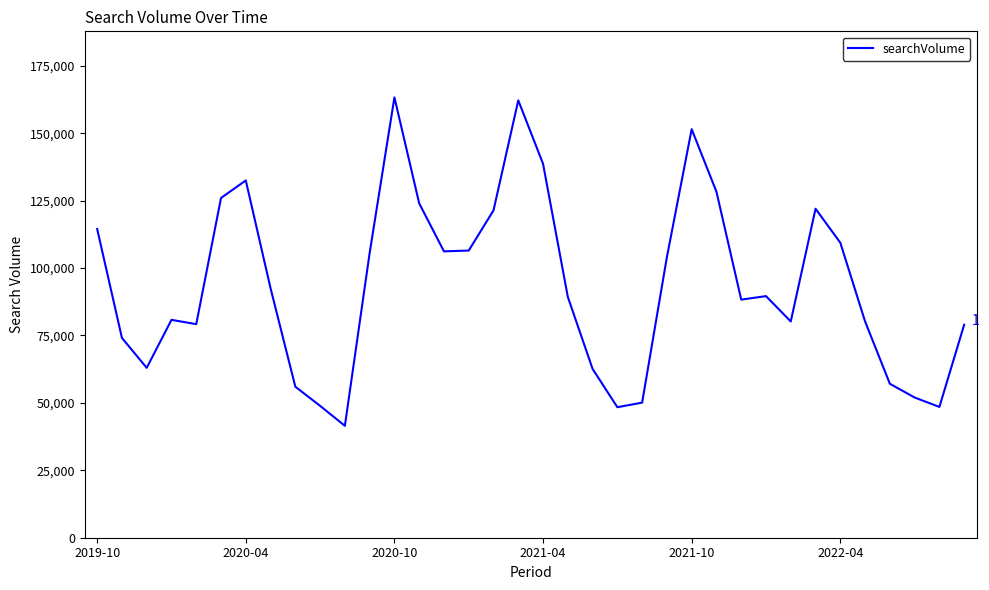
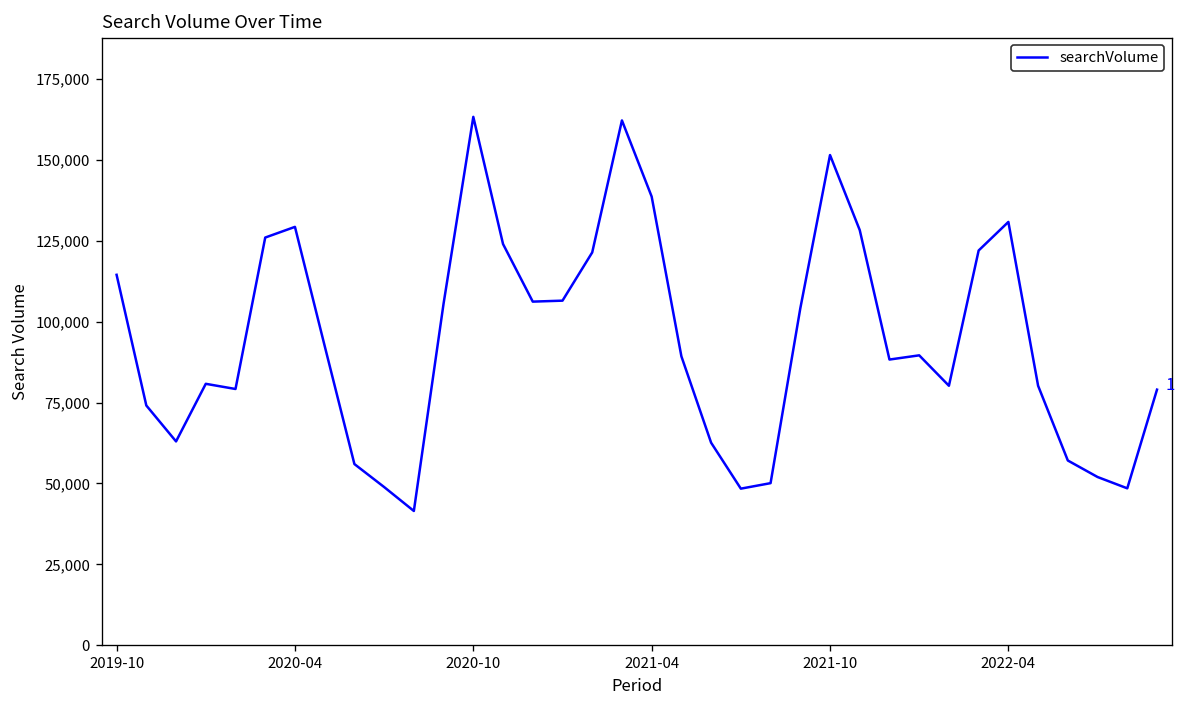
  {
    "2019-10": "114,000",
-   "2020-04": "133,000",
+   "2020-04": "129,000",
    "2020-10": "163,000",
    "2021-04": "139,000",
    "2021-10": "152,000",
-   "2022-04": "109,000"
+   "2022-04": "131,000"
  }
